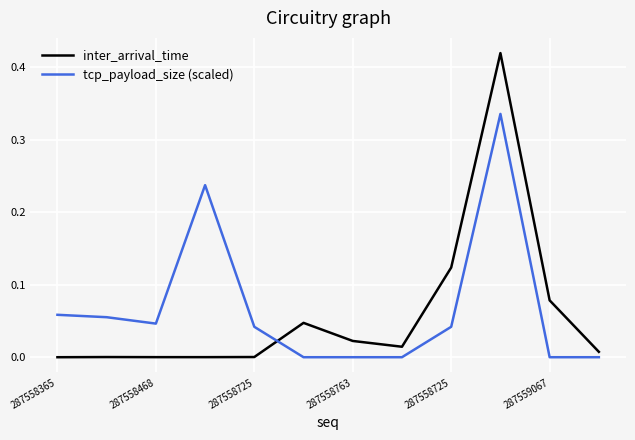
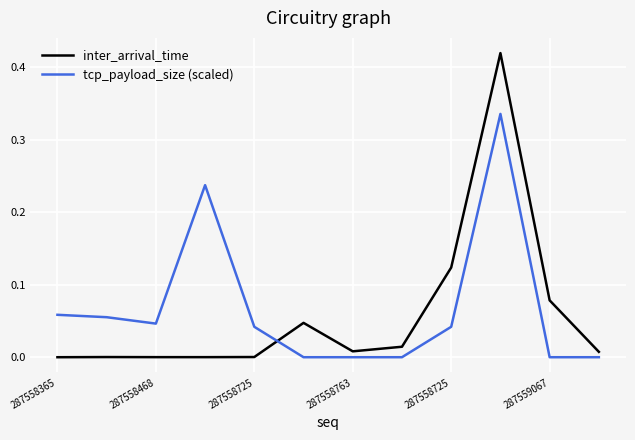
  {
    "inter_arrival_time": {
      "287558365": 0.00,
      "287558468": 0.00,
-     "287558763": 0.02,
+     "287558763": 0.01,
      "287559067": 0.08
    },
    "tcp_payload_size (scaled)": {
      "287558365": 0.06,
      "287558468": 0.05,
      "287558763": 0.00,
      "287559067": 0.00
    }
  }
